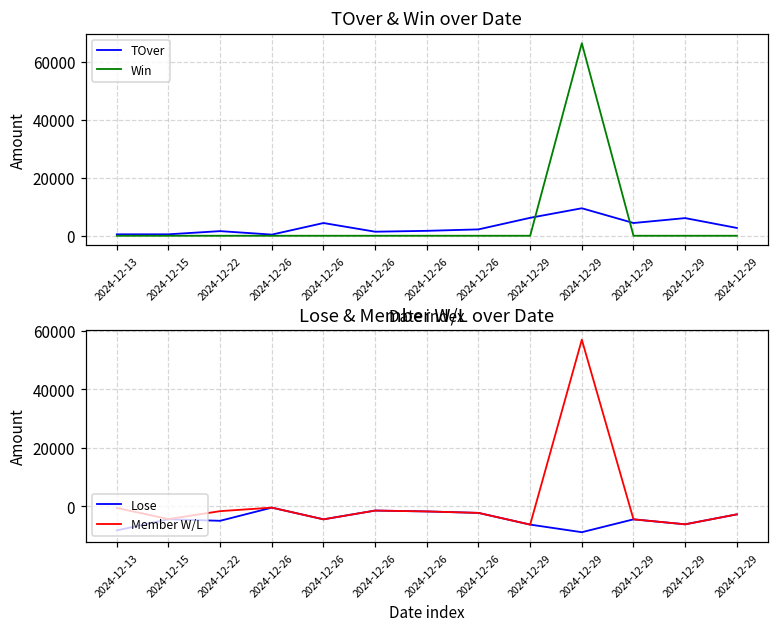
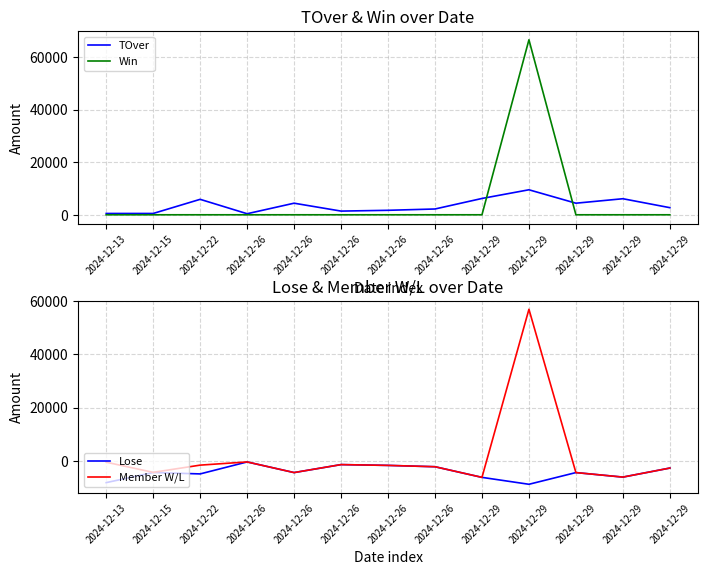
  {
    "TOver & Win over Date": {
      "TOver": {
-       "2024-12-22": 2000
+       "2024-12-22": 6000
      },
      "Win": {
        "2024-12-22": 0
      }
    },
    "Lose & Member W/L over Date": {
      "Lose": {
        "2024-12-22": -5000
      },
      "Member W/L": {
        "2024-12-22": -2000
      }
    }
  }
